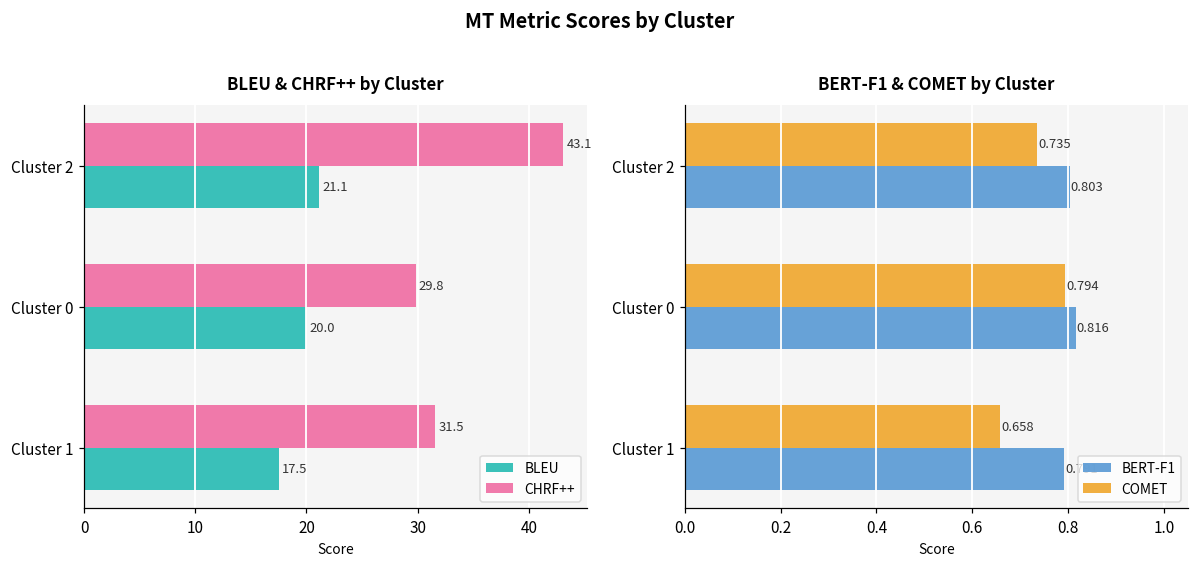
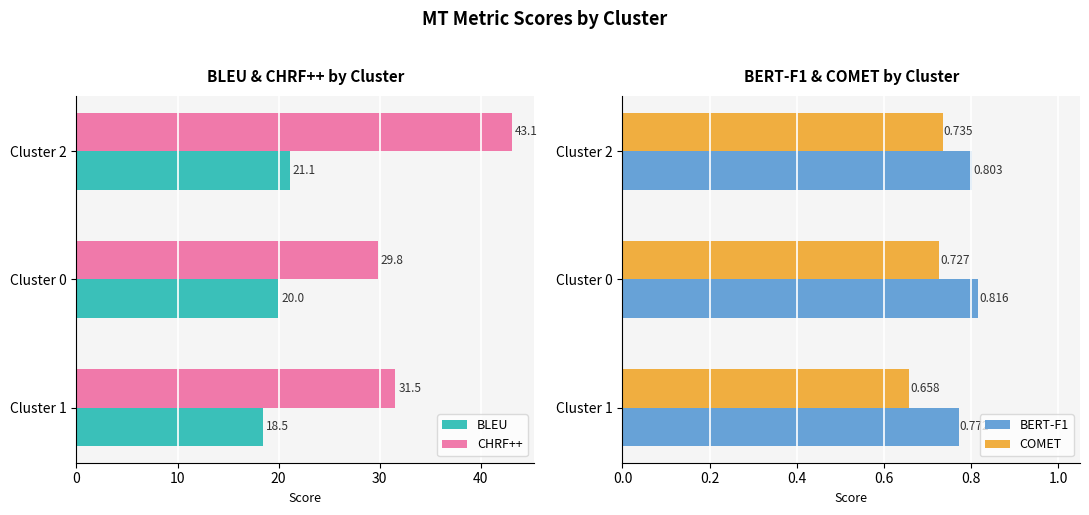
  {
    "BLEU & CHRF++ by Cluster": {
      "BLEU": {
        "Cluster 2": 21.1,
        "Cluster 0": 20.0,
-       "Cluster 1": 17.5
+       "Cluster 1": 18.5
      },
      "CHRF++": {
        "Cluster 2": 43.1,
        "Cluster 0": 29.8,
        "Cluster 1": 31.5
      }
    },
    "BERT-F1 & COMET by Cluster": {
      "BERT-F1": {
-       "Cluster 1": 0.79
+       "Cluster 1": 0.77
      },
      "COMET": {
        "Cluster 2": 0.735,
-       "Cluster 0": 0.794,
+       "Cluster 0": 0.727,
        "Cluster 1": 0.658
      }
    }
  }
